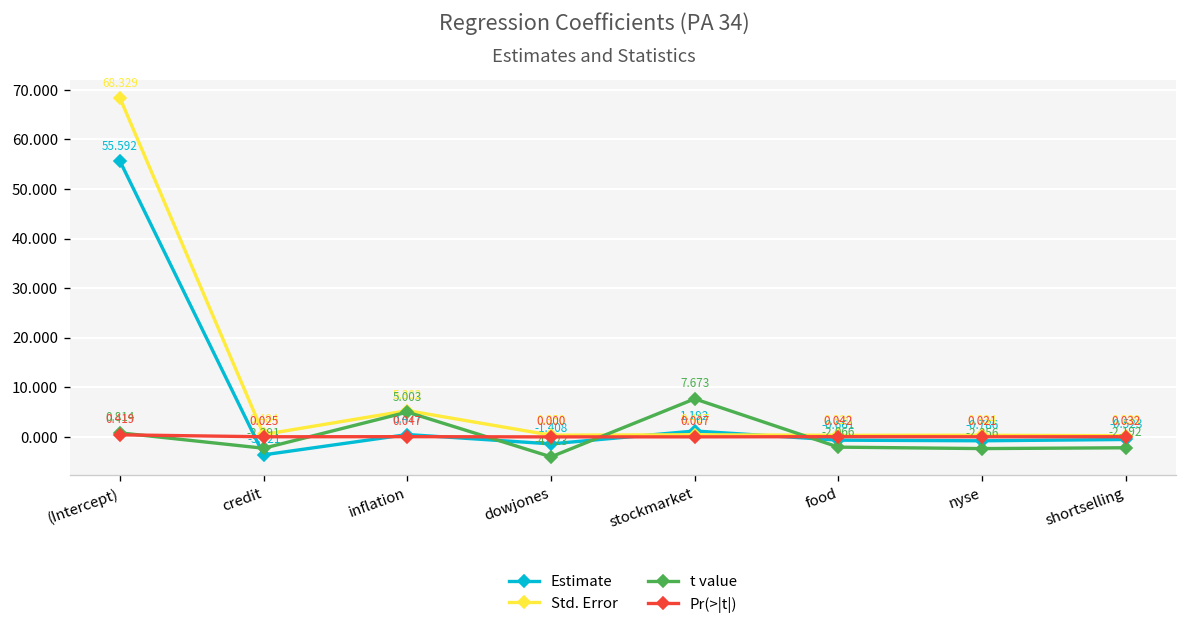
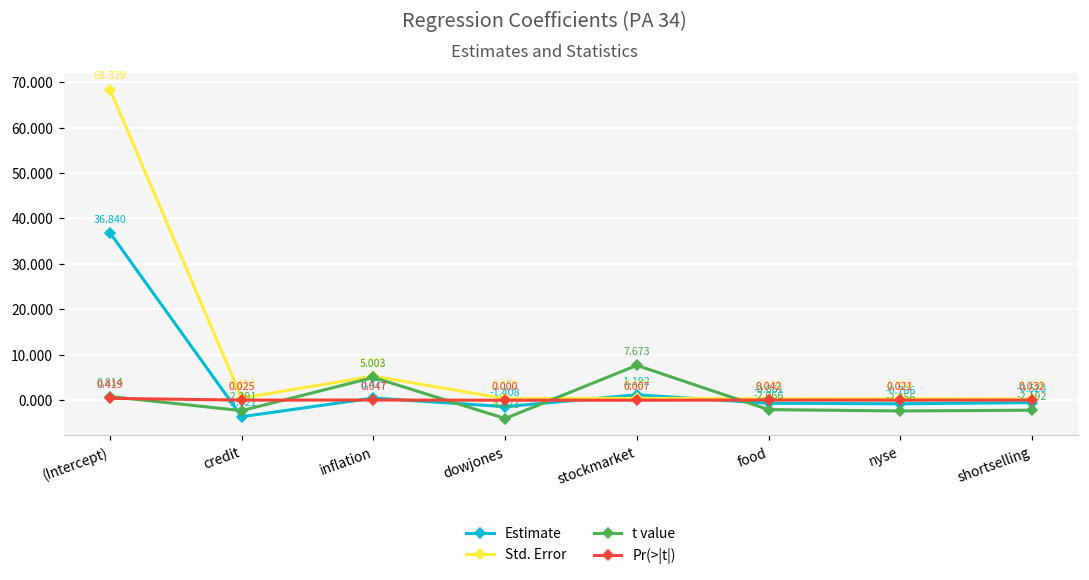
  {
    "Estimate": {
-     "(Intercept)": 55.592
+     "(Intercept)": 36.840
    },
    "Std. Error": {
      "(Intercept)": 68.329
    },
    "t value": {
      "stockmarket": 7.673
    }
  }
